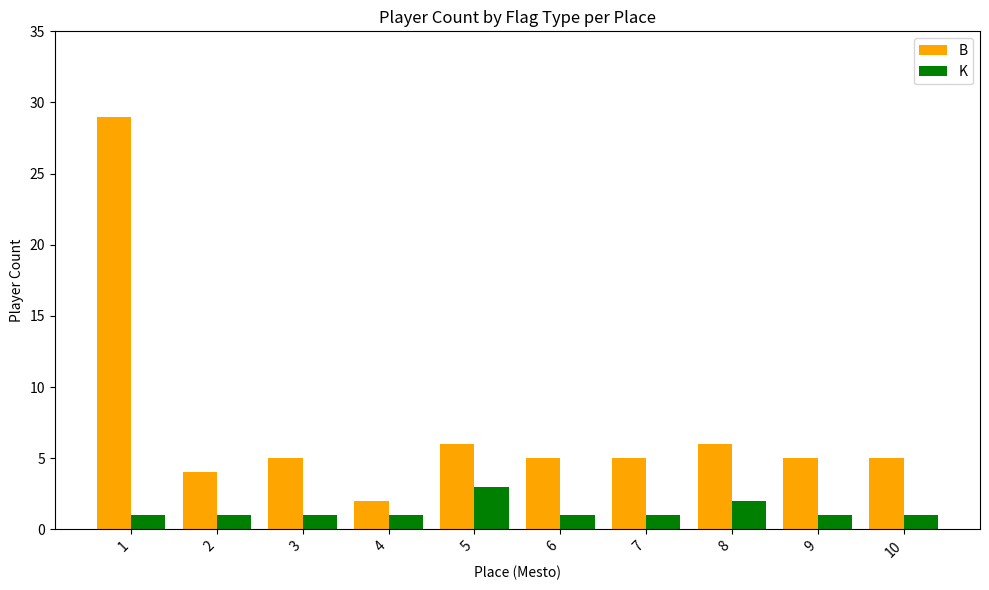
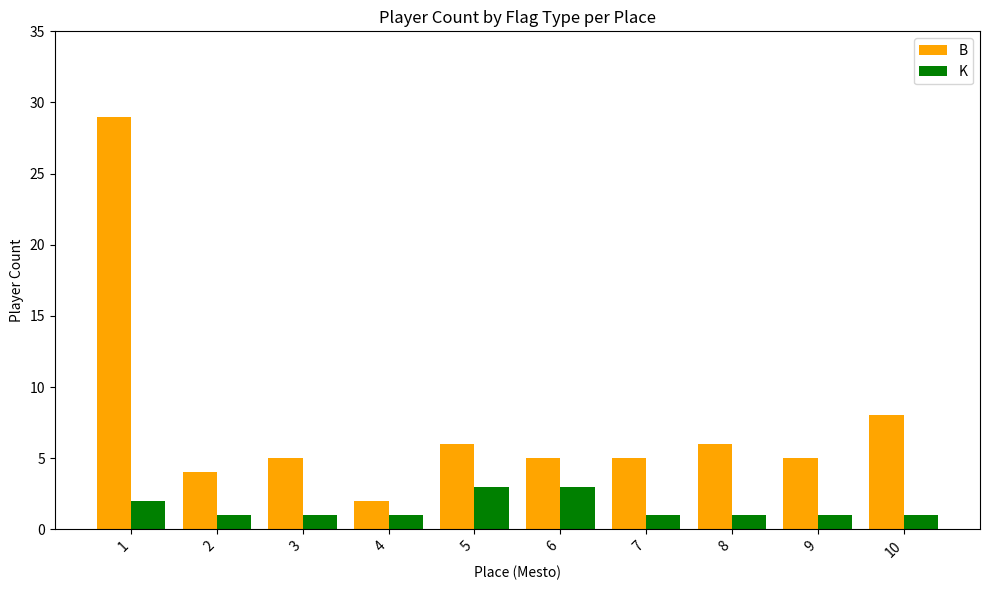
  {
    "B": {
      "1": 29,
      "2": 4,
      "3": 5,
      "4": 2,
      "5": 6,
      "6": 5,
      "7": 5,
      "8": 6,
      "9": 5,
-     "10": 5
+     "10": 8
    },
    "K": {
-     "1": 1,
+     "1": 2,
      "2": 1,
      "3": 1,
      "4": 1,
      "5": 3,
-     "6": 1,
+     "6": 3,
      "7": 1,
-     "8": 2,
+     "8": 1,
      "9": 1,
      "10": 1
    }
  }
